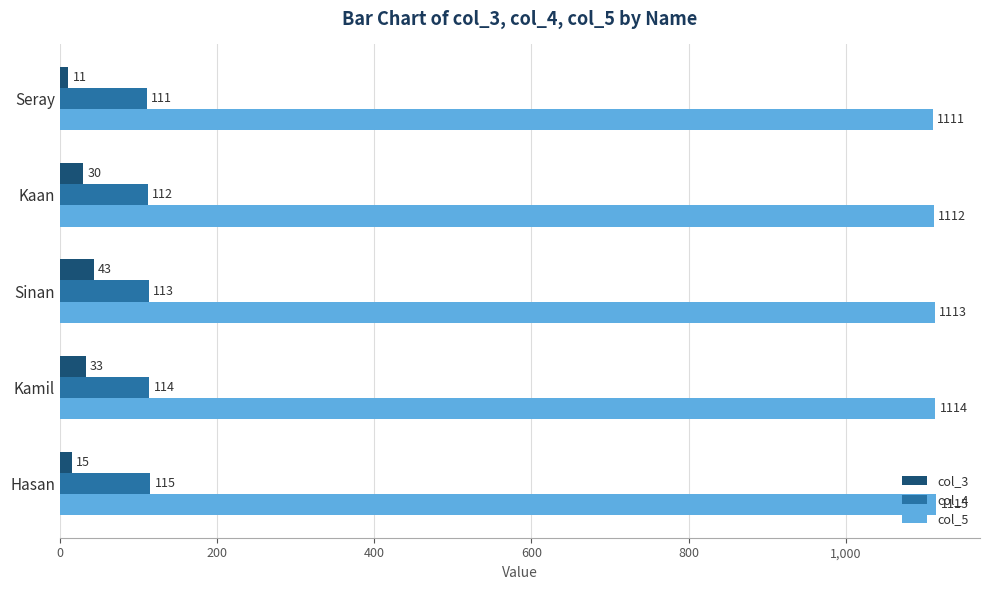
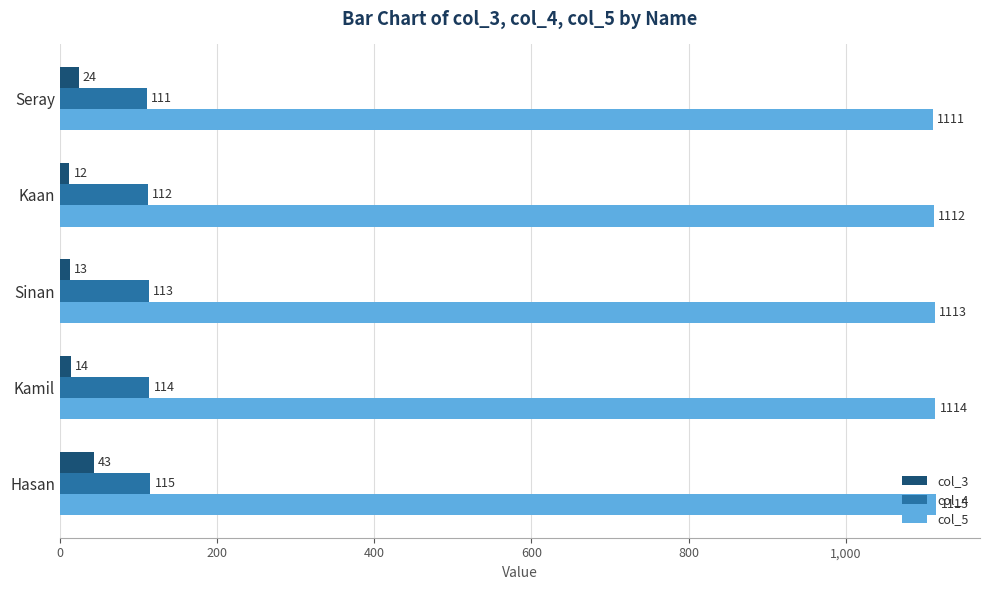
  {
    "col_3": {
-     "Seray": 11,
-     "Kaan": 30,
-     "Sinan": 43,
-     "Kamil": 33,
-     "Hasan": 15
+     "Seray": 24,
+     "Kaan": 12,
+     "Sinan": 13,
+     "Kamil": 14,
+     "Hasan": 43
    },
    "col_4": {
      "Seray": 111,
      "Kaan": 112,
      "Sinan": 113,
      "Kamil": 114,
      "Hasan": 115
    },
    "col_5": {
      "Seray": 1111,
      "Kaan": 1112,
      "Sinan": 1113,
      "Kamil": 1114,
      "Hasan": 1115
    }
  }
